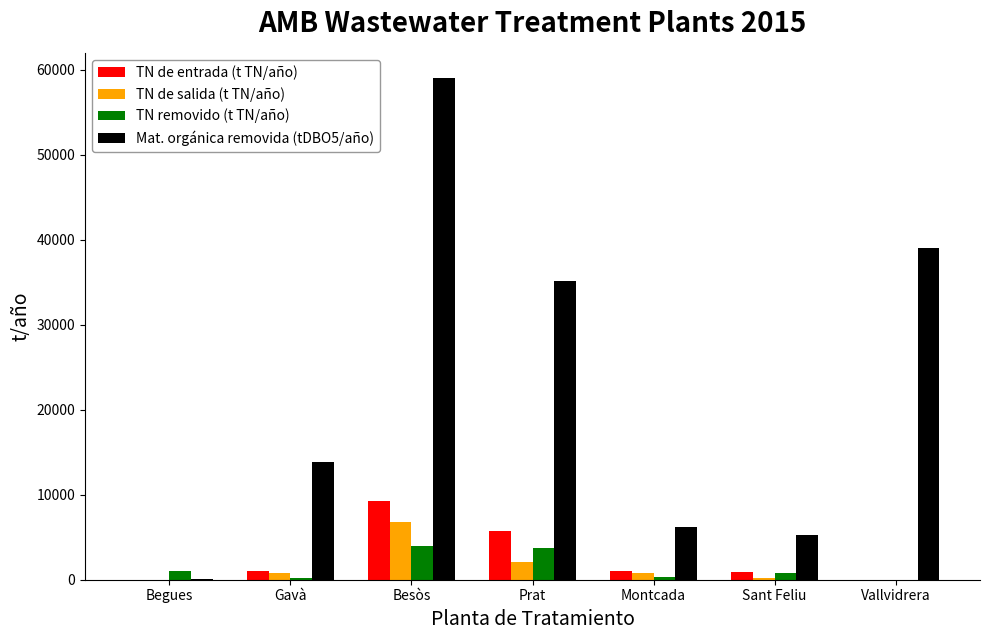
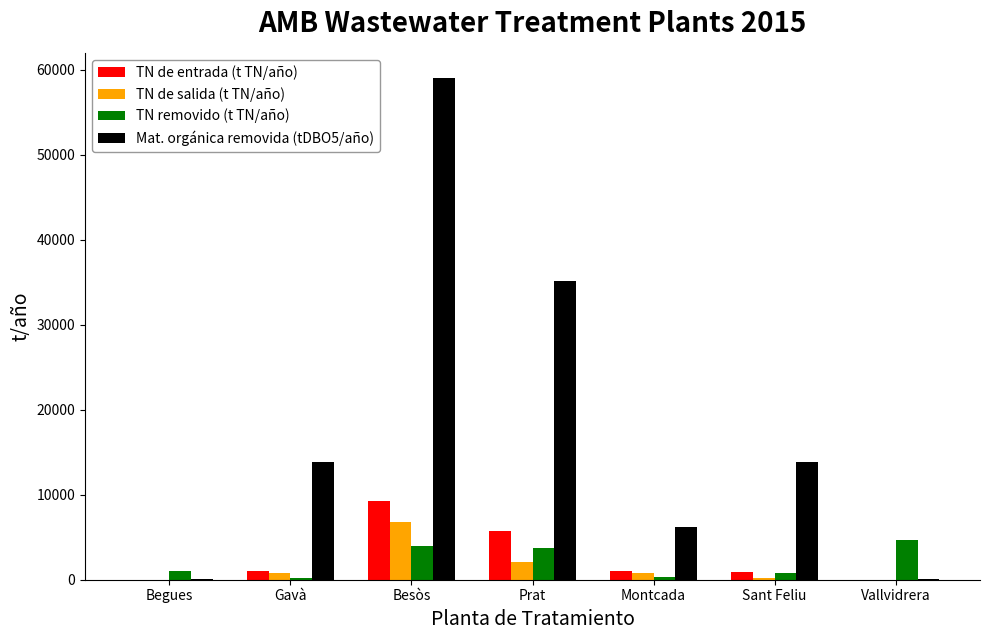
  {
    "TN de entrada (t TN/año)": {
      "Gavà": 1000,
      "Besòs": 9000,
      "Prat": 6000,
      "Montcada": 1000,
      "Sant Feliu": 1000
    },
    "TN de salida (t TN/año)": {
      "Gavà": 1000,
      "Besòs": 7000,
      "Prat": 2000,
      "Montcada": 1000
    },
    "TN removido (t TN/año)": {
      "Begues": 1000,
      "Besòs": 4000,
      "Prat": 4000,
      "Sant Feliu": 1000,
-     "Vallvidrera": 0
+     "Vallvidrera": 5000
    },
    "Mat. orgánica removida (tDBO5/año)": {
      "Gavà": 14000,
      "Besòs": 59000,
      "Prat": 35000,
      "Montcada": 6000,
-     "Sant Feliu": 5000,
-     "Vallvidrera": 39000
+     "Sant Feliu": 14000,
+     "Vallvidrera": 0
    }
  }
